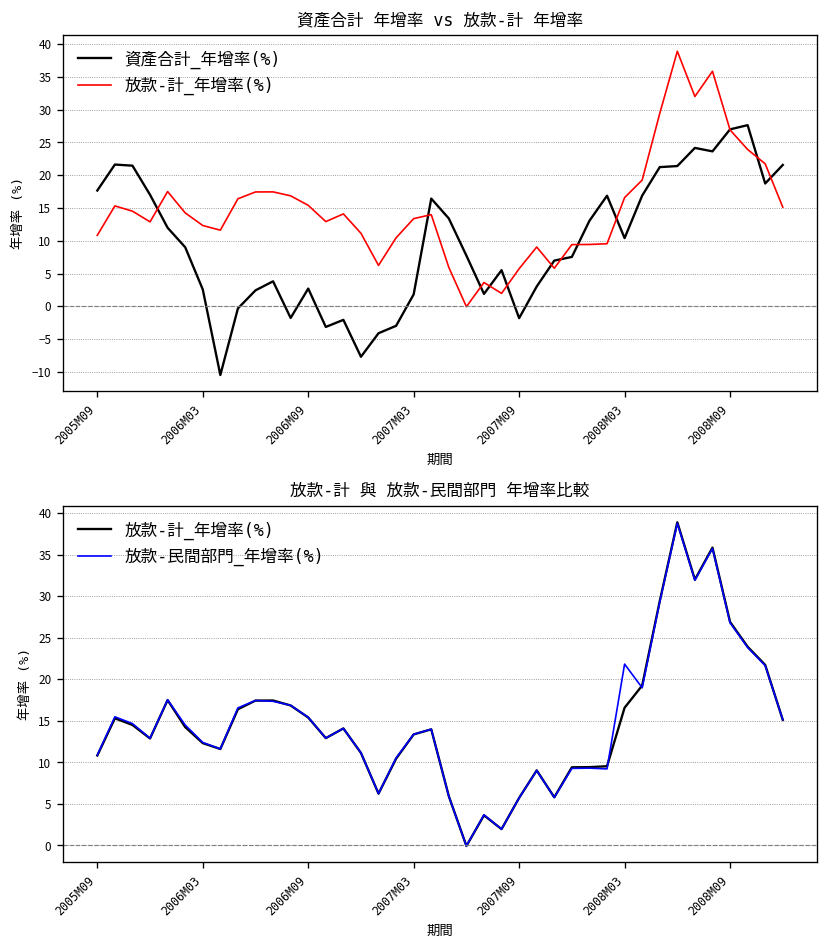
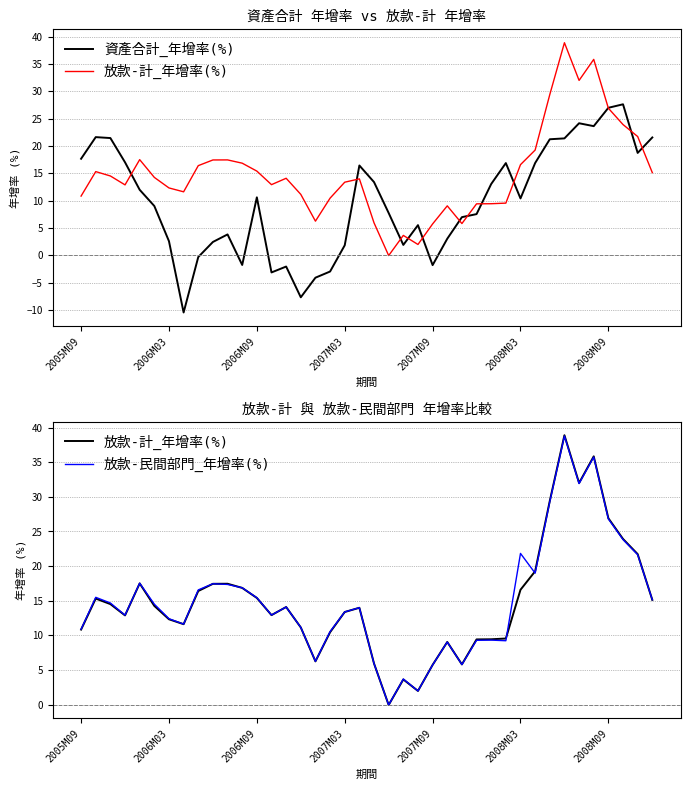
  {
    "資產合計 年增率 vs 放款-計 年增率": {
      "資產合計_年增率(%)": {
        "2005M09": 18,
        "2006M03": 3,
-       "2006M09": 3,
+       "2006M09": 11,
        "2007M03": 2,
        "2007M09": -2,
        "2008M03": 10
      }
    },
    "放款-計 與 放款-民間部門 年增率比較": {
      "放款-計_年增率(%)": {
        "2008M03": 17
      },
      "放款-民間部門_年增率(%)": {
        "2008M03": 22
      }
    }
  }
